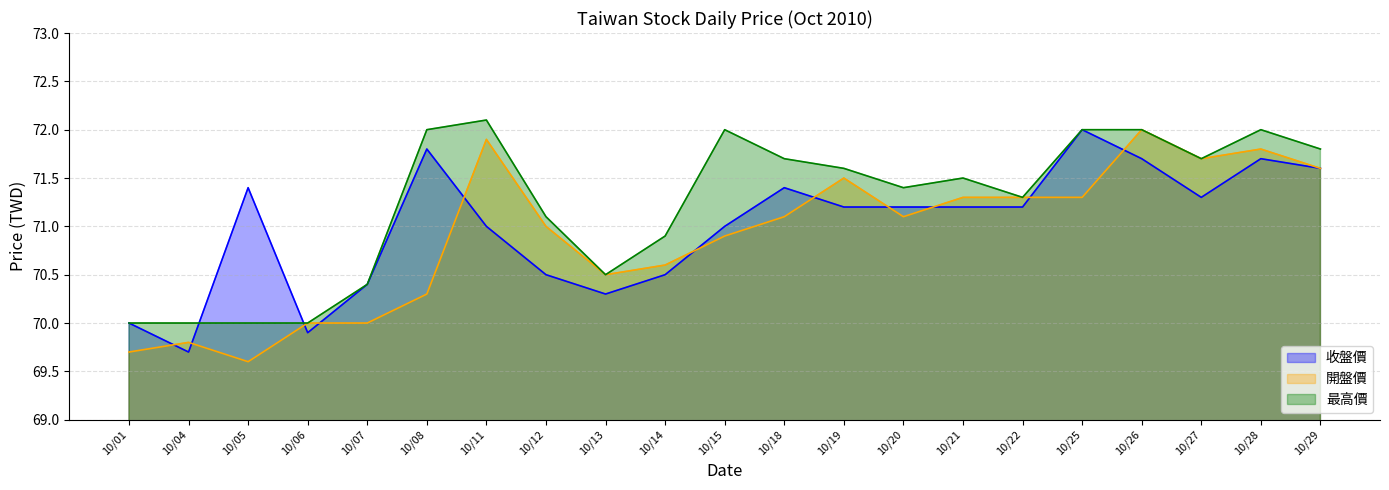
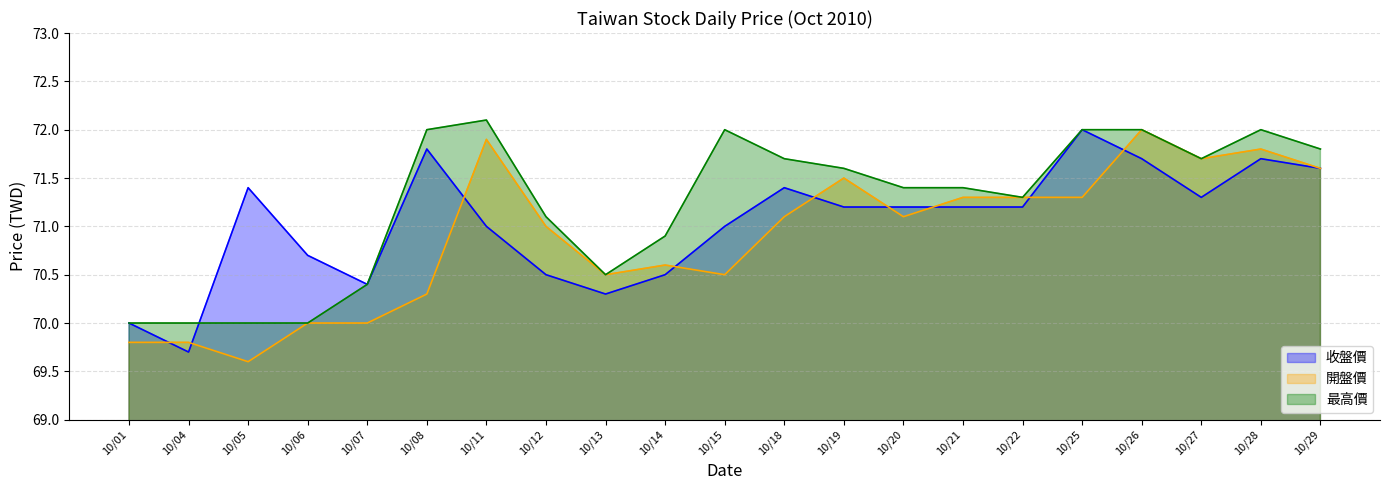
  {
    "收盤價": {
      "10/04": 69.7,
      "10/05": 71.4,
-     "10/06": 69.9,
+     "10/06": 70.7,
      "10/08": 71.8,
      "10/11": 71.0,
      "10/12": 70.5,
      "10/13": 70.3,
      "10/14": 70.5,
      "10/15": 71.0,
      "10/18": 71.4,
      "10/19": 71.2,
      "10/20": 71.2,
      "10/21": 71.2,
      "10/22": 71.2,
      "10/26": 71.7,
      "10/27": 71.3,
      "10/28": 71.7
    },
    "開盤價": {
-     "10/01": 69.7,
+     "10/01": 69.8,
      "10/04": 69.8,
      "10/05": 69.6,
      "10/07": 70.0,
      "10/08": 70.3,
      "10/11": 71.9,
      "10/12": 71.0,
      "10/14": 70.6,
-     "10/15": 70.9,
+     "10/15": 70.5,
      "10/18": 71.1,
      "10/19": 71.5,
      "10/20": 71.1,
      "10/21": 71.3,
      "10/25": 71.3,
      "10/28": 71.8
    },
    "最高價": {
      "10/04": 70.0,
      "10/05": 70.0,
      "10/08": 72.0,
      "10/11": 72.1,
      "10/12": 71.1,
      "10/14": 70.9,
      "10/15": 72.0,
      "10/18": 71.7,
      "10/19": 71.6,
      "10/20": 71.4,
-     "10/21": 71.5,
+     "10/21": 71.4,
      "10/28": 72.0,
      "10/29": 71.8
    }
  }
